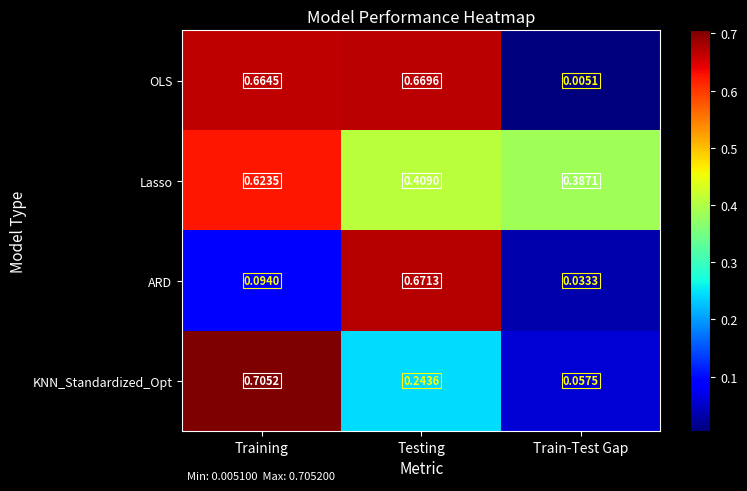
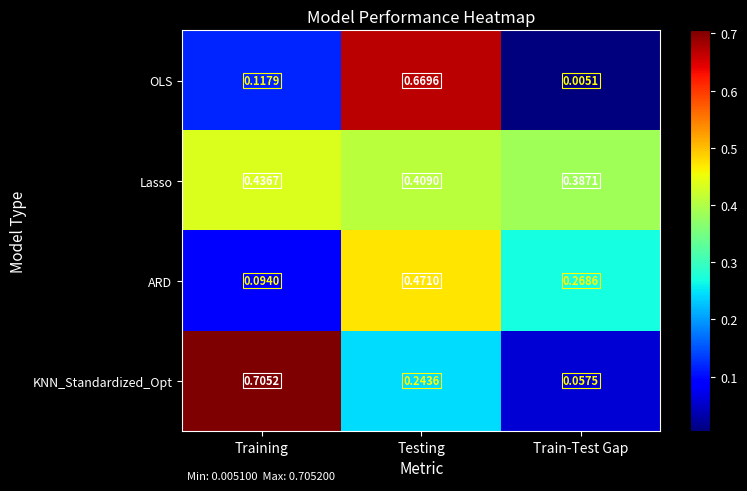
  {
    "OLS": {
-     "Training": 0.6645
+     "Training": 0.1179
    },
    "Lasso": {
-     "Training": 0.6235
+     "Training": 0.4367
    },
    "ARD": {
-     "Testing": 0.6713,
-     "Train-Test Gap": 0.0333
+     "Testing": 0.4710,
+     "Train-Test Gap": 0.2686
    }
  }
